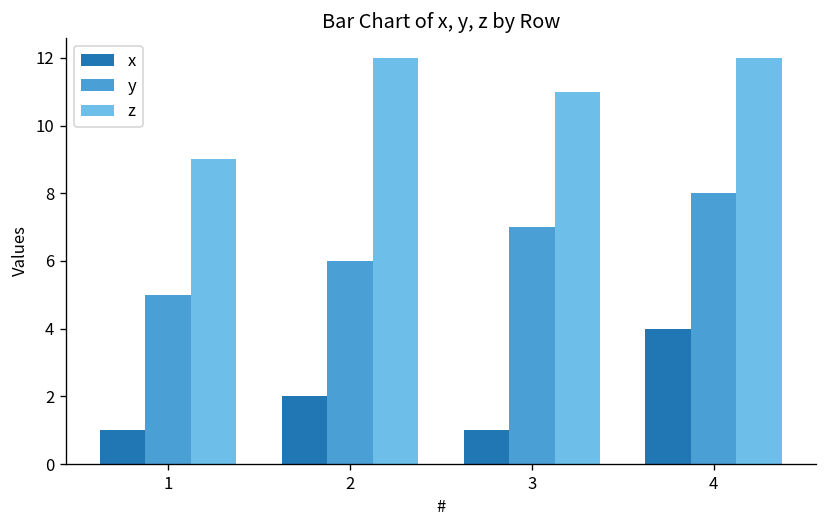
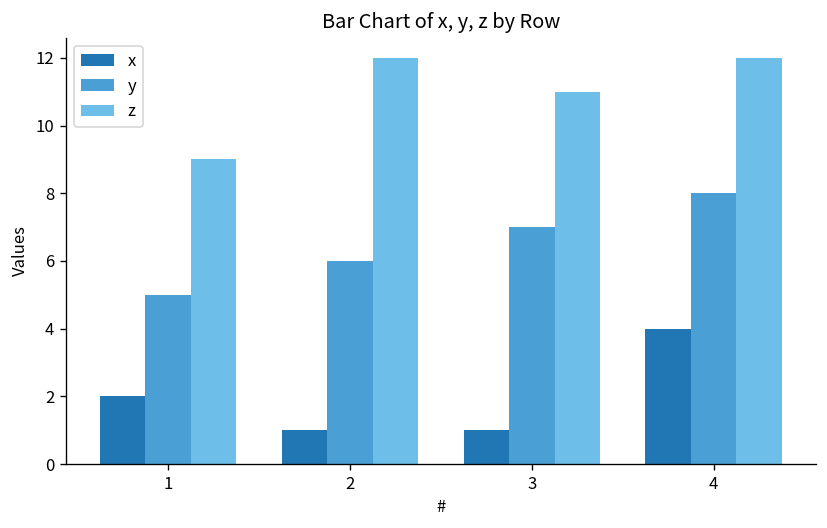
  {
    "x": {
-     "1": 1,
-     "2": 2,
+     "1": 2,
+     "2": 1,
      "3": 1,
      "4": 4
    }
  }
